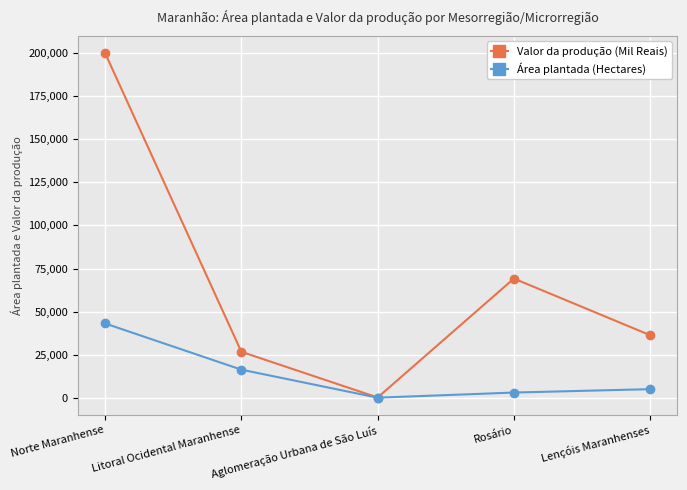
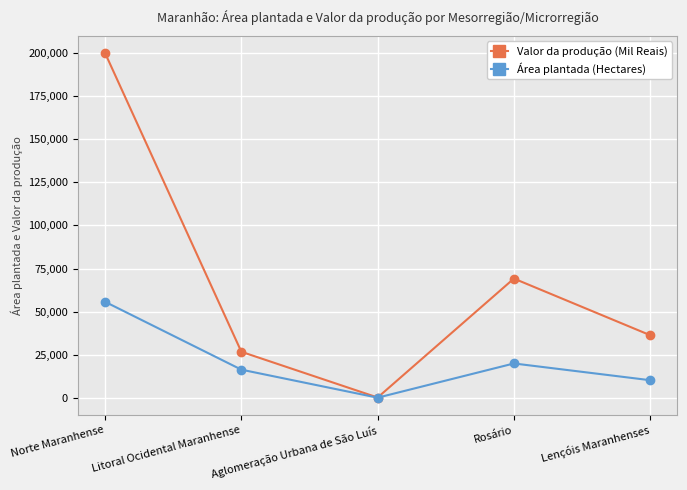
  {
    "Valor da produção (Mil Reais)": {
      "Norte Maranhense": "200,000",
      "Litoral Ocidental Maranhense": "27,000",
      "Rosário": "69,000",
      "Lençóis Maranhenses": "36,000"
    },
    "Área plantada (Hectares)": {
-     "Norte Maranhense": "43,000",
+     "Norte Maranhense": "56,000",
      "Litoral Ocidental Maranhense": "16,000",
-     "Rosário": "3,000",
-     "Lençóis Maranhenses": "5,000"
+     "Rosário": "20,000",
+     "Lençóis Maranhenses": "10,000"
    }
  }
